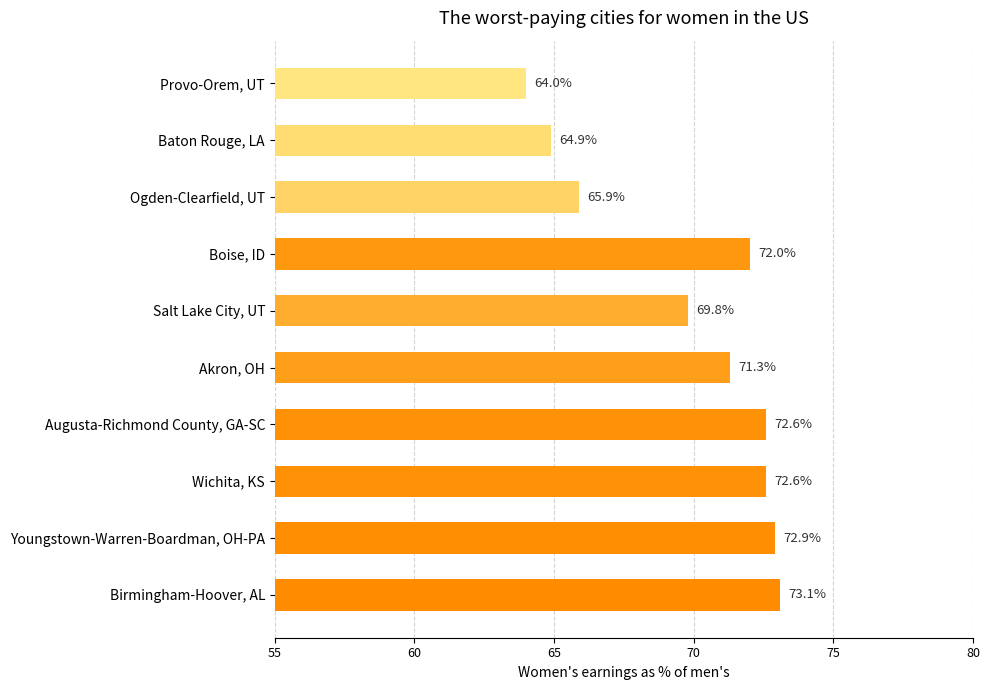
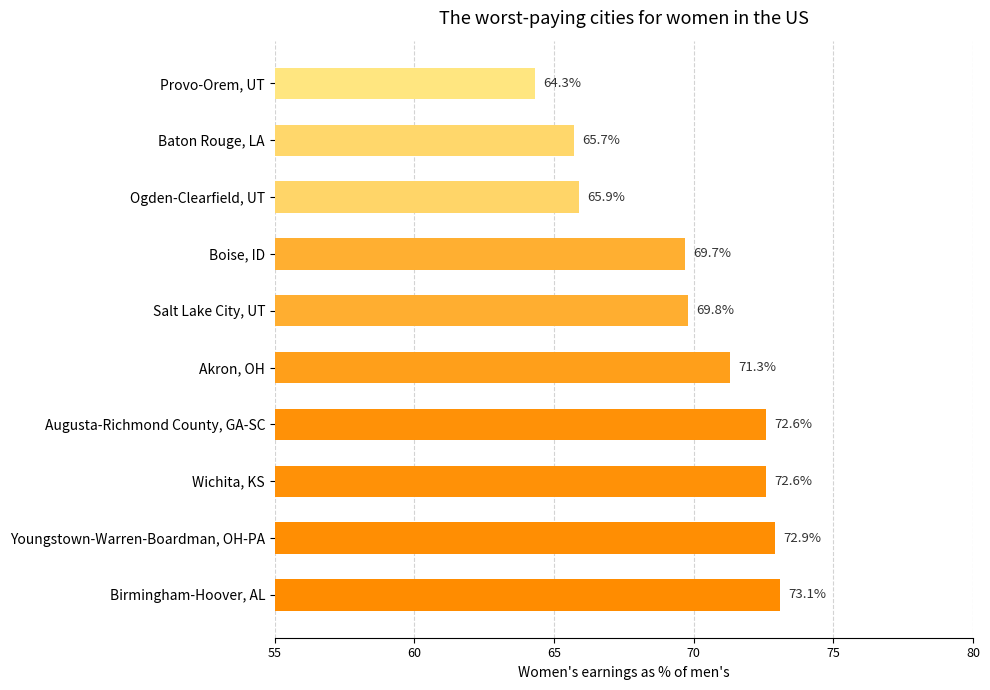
  {
-   "Provo-Orem, UT": "64.0%",
-   "Baton Rouge, LA": "64.9%",
+   "Provo-Orem, UT": "64.3%",
+   "Baton Rouge, LA": "65.7%",
    "Ogden-Clearfield, UT": "65.9%",
-   "Boise, ID": "72.0%",
+   "Boise, ID": "69.7%",
    "Salt Lake City, UT": "69.8%",
    "Akron, OH": "71.3%",
    "Augusta-Richmond County, GA-SC": "72.6%",
    "Wichita, KS": "72.6%",
    "Youngstown-Warren-Boardman, OH-PA": "72.9%",
    "Birmingham-Hoover, AL": "73.1%"
  }
